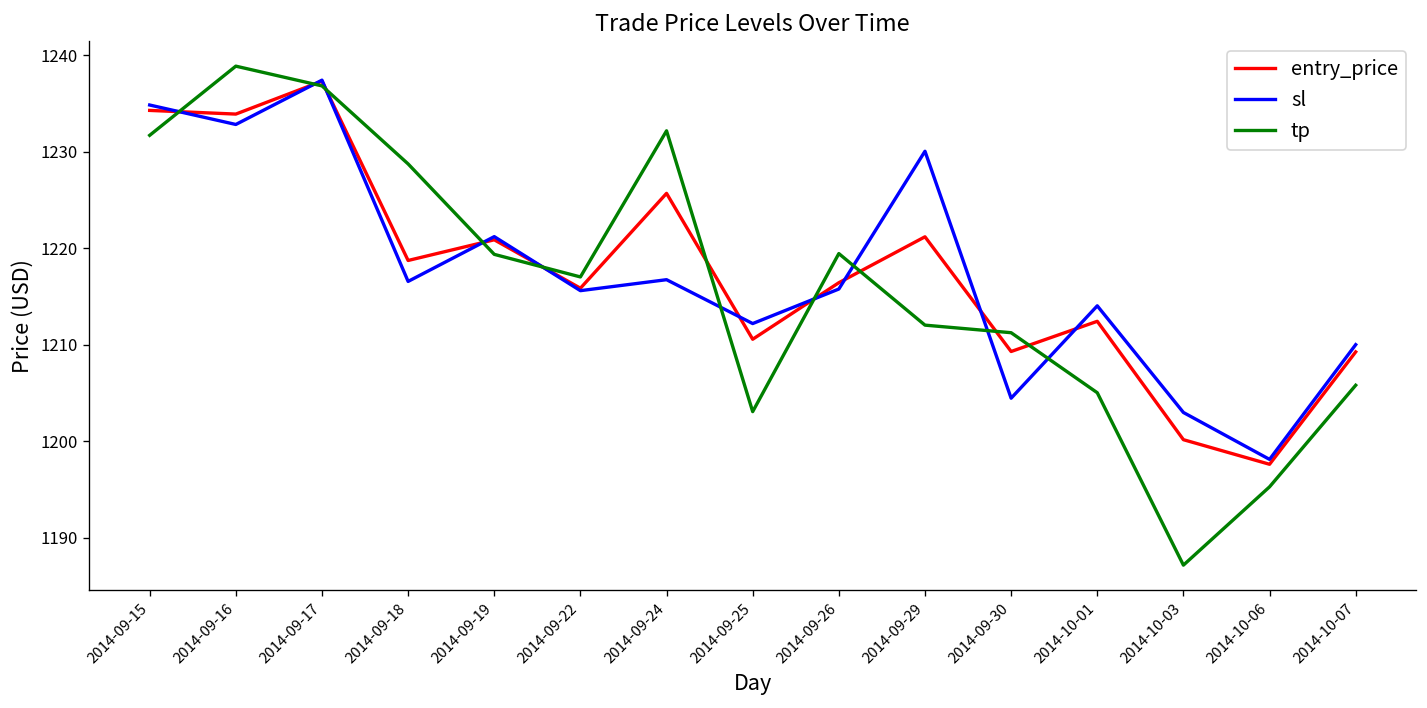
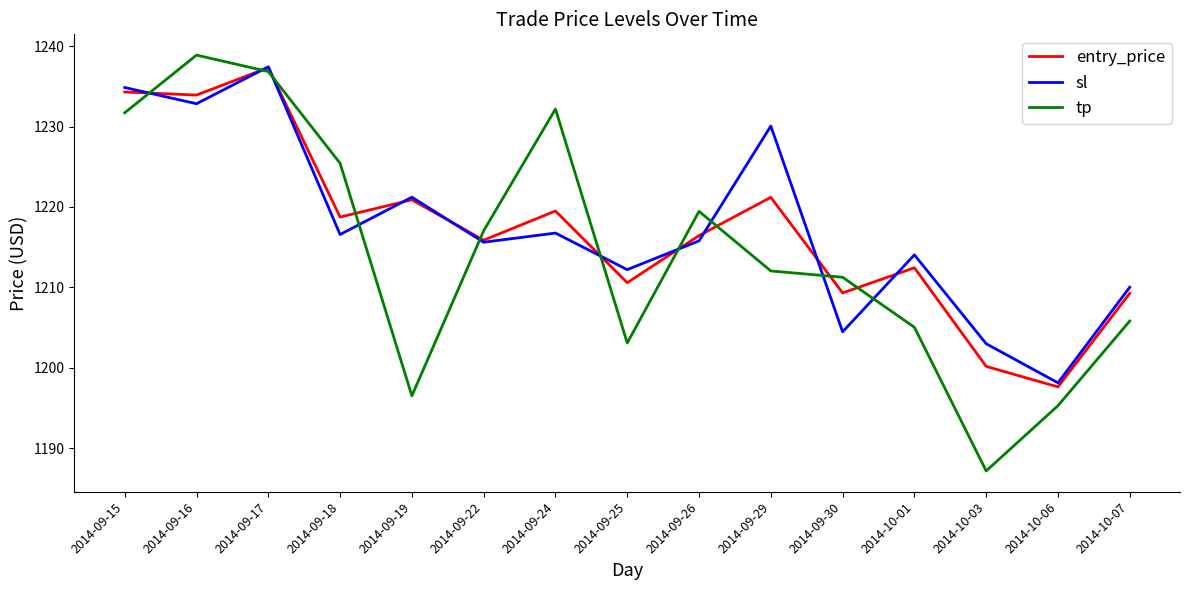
  {
    "entry_price": {
      "2014-09-15": 1234,
      "2014-09-16": 1234,
      "2014-09-18": 1219,
      "2014-09-19": 1221,
-     "2014-09-24": 1226,
+     "2014-09-24": 1219,
      "2014-09-25": 1211,
      "2014-09-26": 1216,
      "2014-09-29": 1221,
      "2014-09-30": 1209,
      "2014-10-01": 1212,
      "2014-10-03": 1200,
      "2014-10-06": 1198,
      "2014-10-07": 1209
    },
    "sl": {
      "2014-09-15": 1235,
      "2014-09-16": 1233,
      "2014-09-18": 1217,
      "2014-09-19": 1221,
      "2014-09-24": 1217,
      "2014-09-25": 1212,
      "2014-09-26": 1216,
      "2014-09-29": 1230,
      "2014-09-30": 1204,
      "2014-10-01": 1214,
      "2014-10-03": 1203,
      "2014-10-06": 1198,
      "2014-10-07": 1210
    },
    "tp": {
      "2014-09-15": 1232,
      "2014-09-16": 1239,
      "2014-09-17": 1237,
-     "2014-09-18": 1229,
-     "2014-09-19": 1219,
+     "2014-09-18": 1225,
+     "2014-09-19": 1197,
      "2014-09-22": 1217,
      "2014-09-24": 1232,
      "2014-09-25": 1203,
      "2014-09-26": 1219,
      "2014-09-29": 1212,
      "2014-09-30": 1211,
      "2014-10-01": 1205,
      "2014-10-03": 1187,
      "2014-10-06": 1195,
      "2014-10-07": 1206
    }
  }
